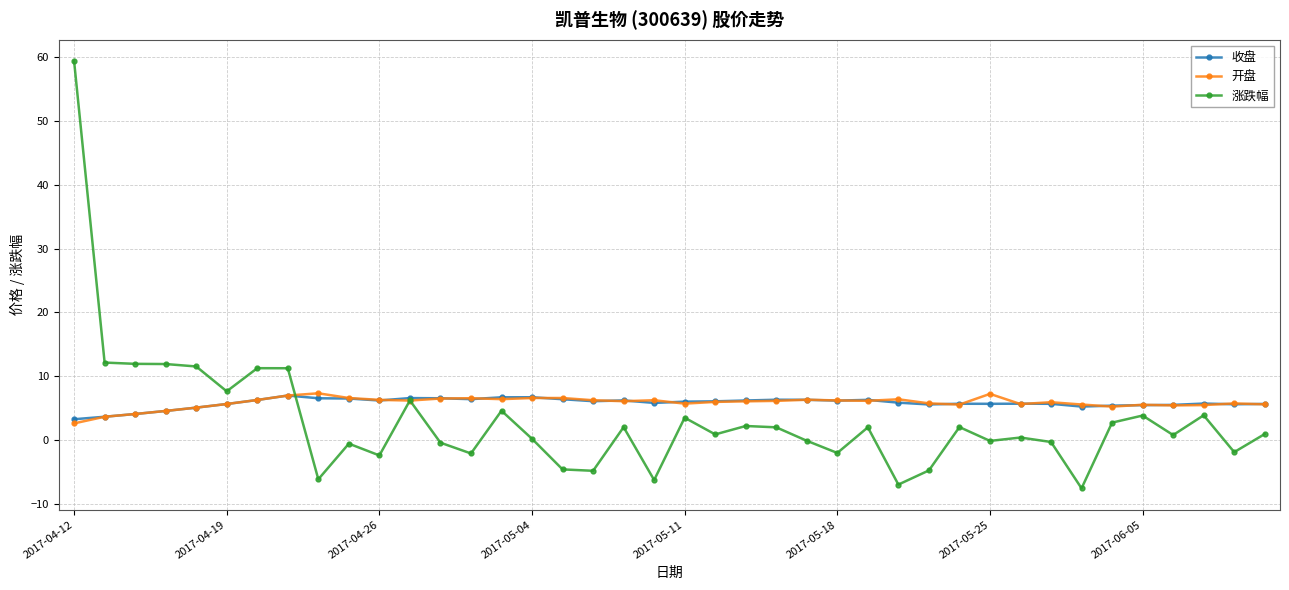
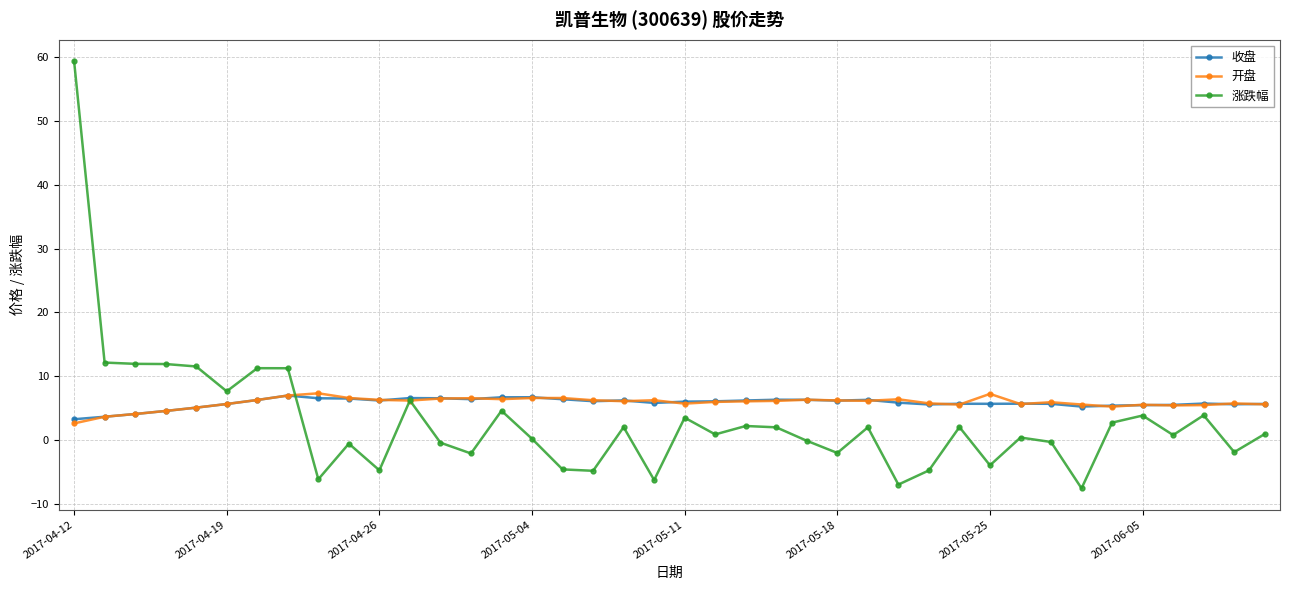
  {
    "收盘": {
      "2017-04-12": 3,
      "2017-05-25": 6
    },
    "开盘": {
      "2017-04-12": 3,
      "2017-05-25": 7
    },
    "涨跌幅": {
      "2017-04-12": 59,
      "2017-04-19": 8,
-     "2017-04-26": -2,
+     "2017-04-26": -5,
      "2017-05-04": 0,
      "2017-05-11": 3,
      "2017-05-18": -2,
-     "2017-05-25": 0,
+     "2017-05-25": -4,
      "2017-06-05": 4
    }
  }
